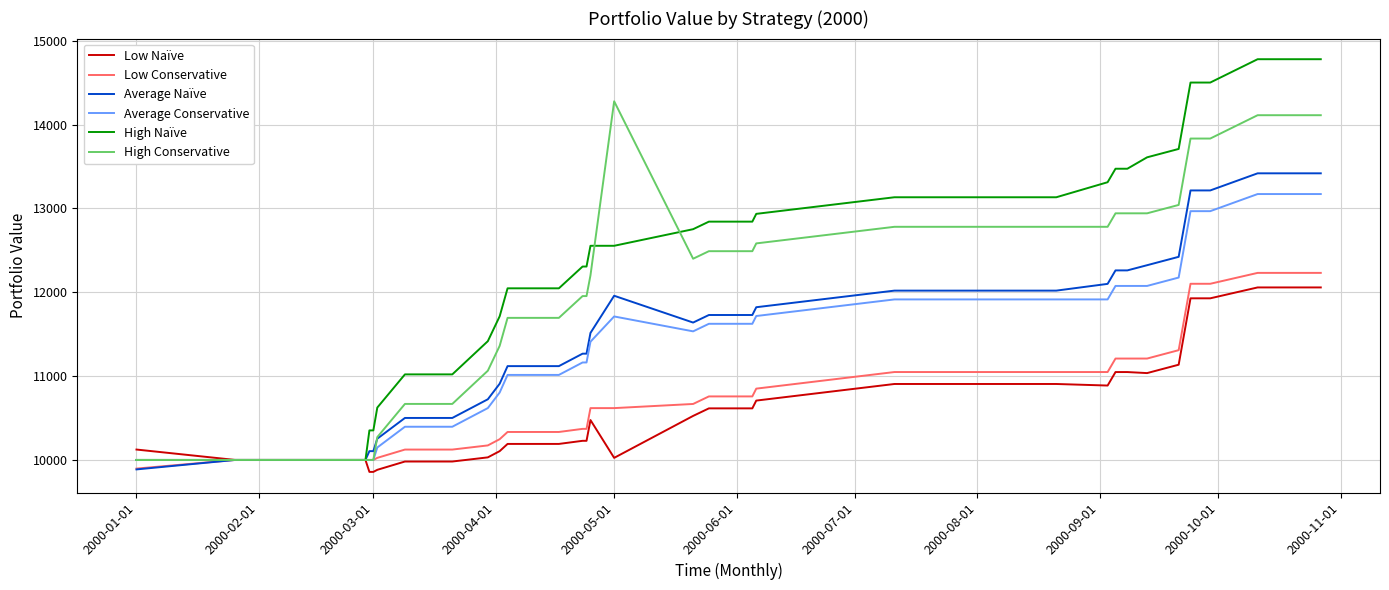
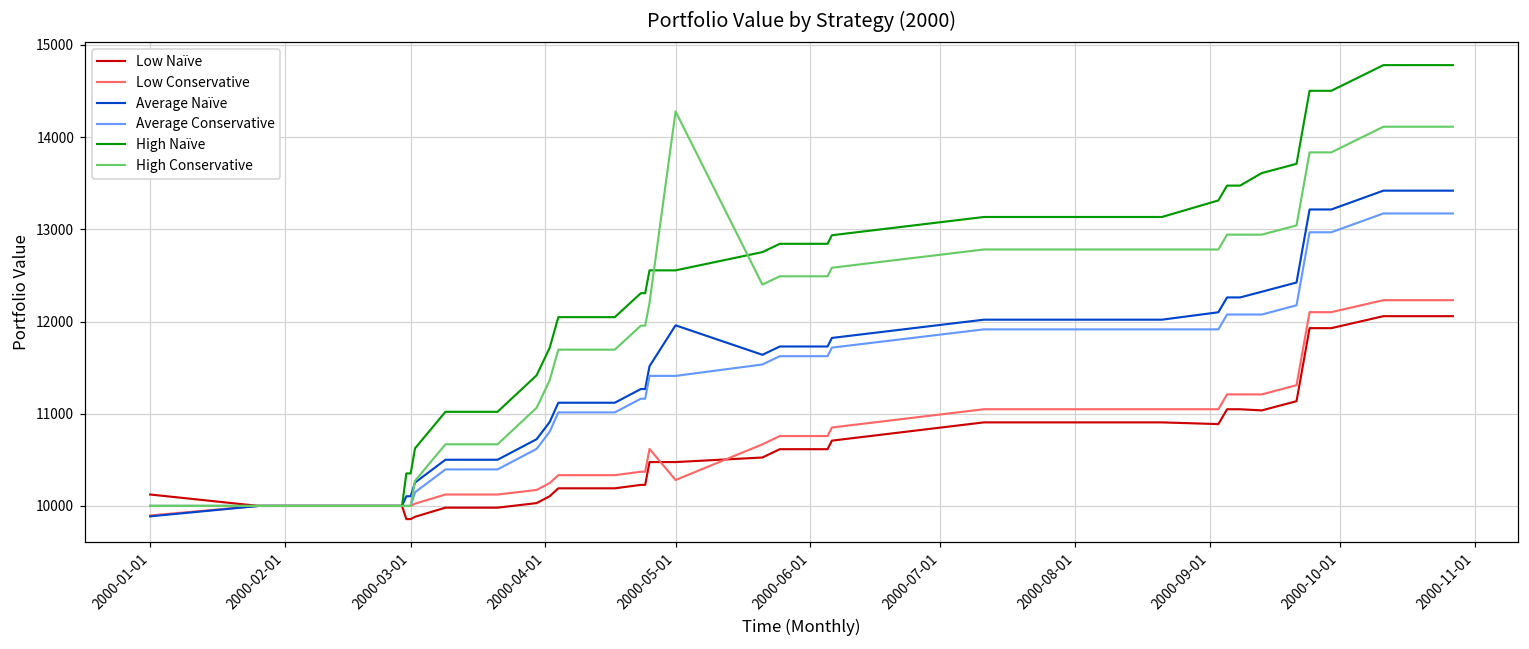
  {
    "Low Naïve": {
      "2000-01-01": 10100,
      "2000-03-01": 9900,
-     "2000-05-01": 10000,
+     "2000-05-01": 10500,
      "2000-08-01": 10900
    },
    "Low Conservative": {
-     "2000-05-01": 10600,
+     "2000-05-01": 10300,
      "2000-08-01": 11000
    },
    "Average Naïve": {
      "2000-03-01": 10100,
      "2000-05-01": 12000,
      "2000-08-01": 12000
    },
    "Average Conservative": {
-     "2000-05-01": 11700,
+     "2000-05-01": 11400,
      "2000-08-01": 11900
    },
    "High Naïve": {
      "2000-03-01": 10400,
      "2000-05-01": 12600,
      "2000-08-01": 13100
    },
    "High Conservative": {
      "2000-05-01": 14300,
      "2000-08-01": 12800
    }
  }
